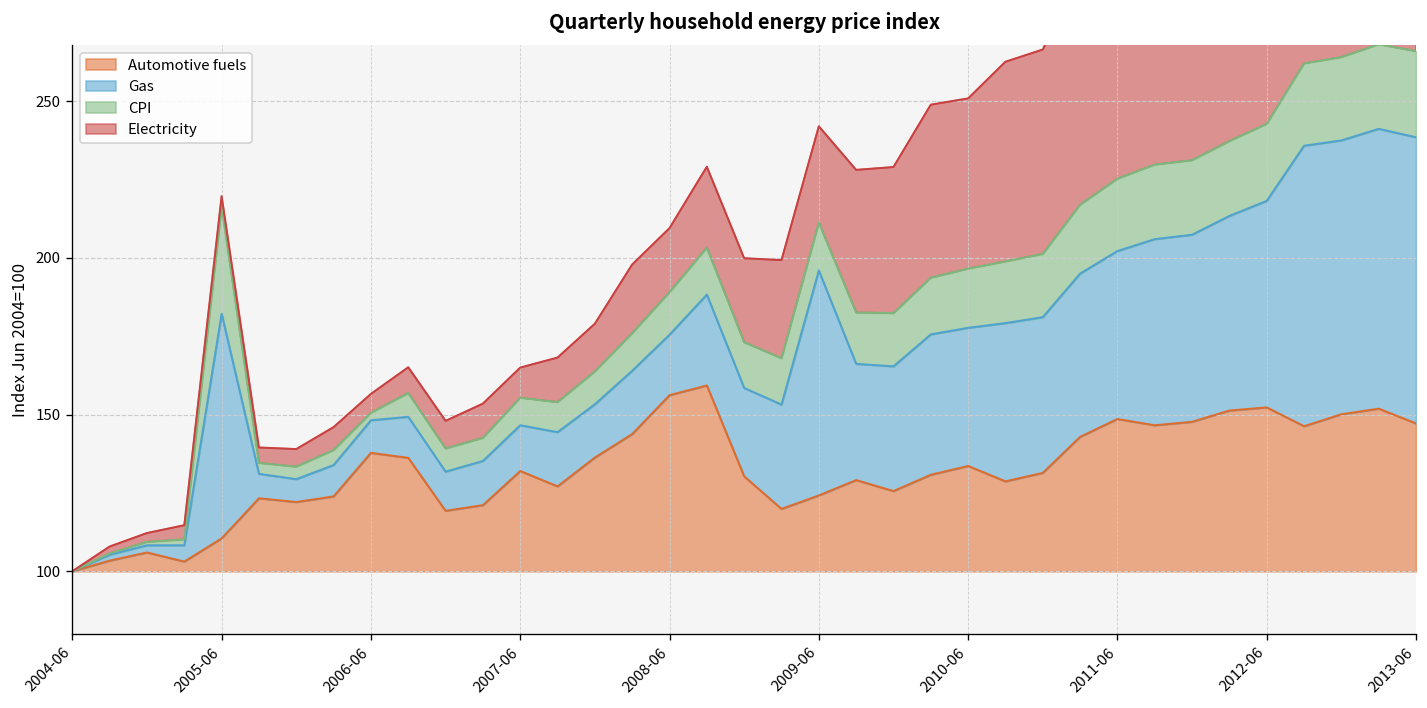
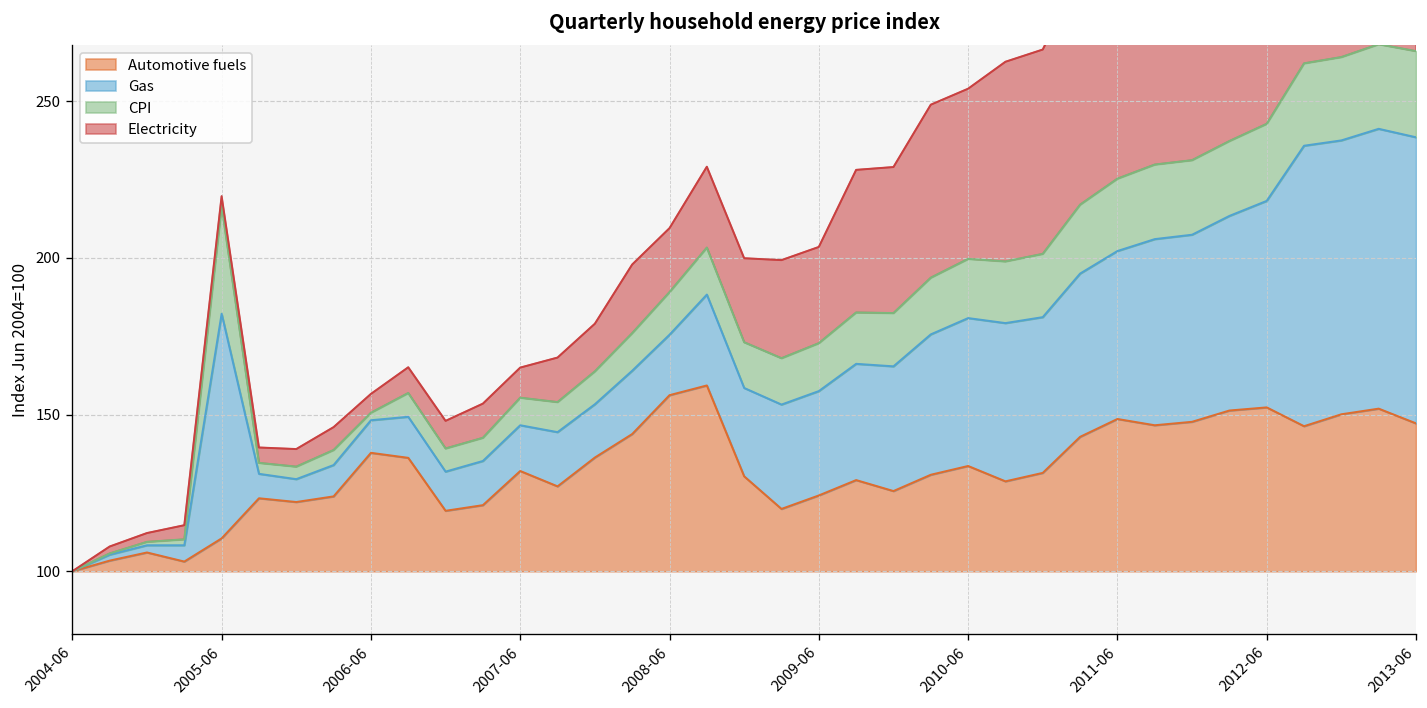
  {
    "Gas": {
      "2005-06": 72,
      "2006-06": 10,
      "2007-06": 15,
      "2008-06": 19,
-     "2009-06": 72,
-     "2010-06": 44,
+     "2009-06": 33,
+     "2010-06": 47,
      "2011-06": 54,
      "2012-06": 66,
      "2013-06": 91
    },
    "CPI": {
      "2005-06": 34,
      "2006-06": 2,
      "2007-06": 9,
      "2008-06": 14,
      "2009-06": 15,
      "2010-06": 19,
      "2011-06": 23,
      "2012-06": 25,
      "2013-06": 28
    }
  }
